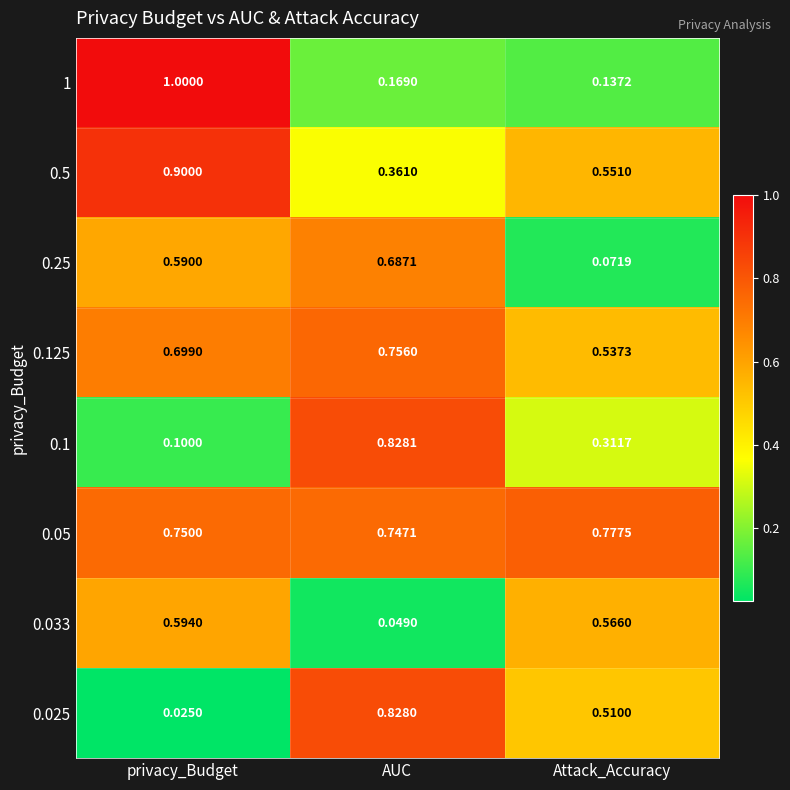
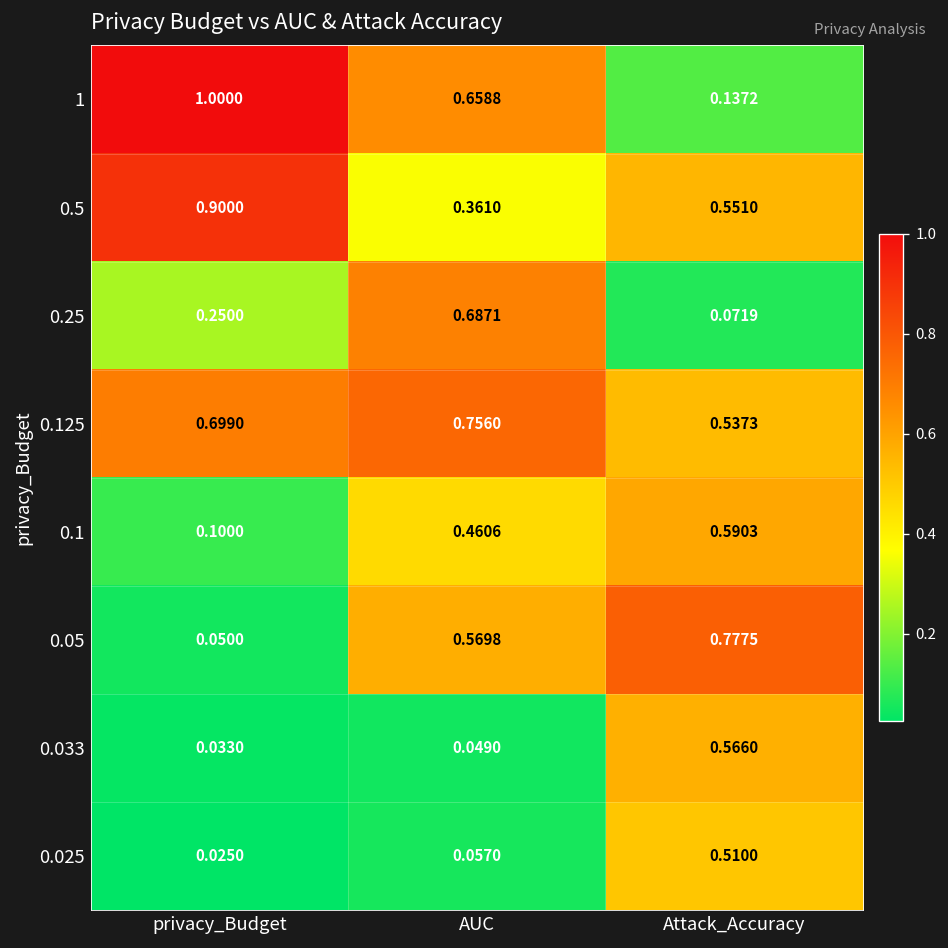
  {
    "1": {
      "privacy_Budget": 1.0000,
-     "AUC": 0.1690,
+     "AUC": 0.6588,
      "Attack_Accuracy": 0.1372
    },
    "0.5": {
      "privacy_Budget": 0.9000,
      "AUC": 0.3610,
      "Attack_Accuracy": 0.5510
    },
    "0.25": {
-     "privacy_Budget": 0.5900,
+     "privacy_Budget": 0.2500,
      "AUC": 0.6871,
      "Attack_Accuracy": 0.0719
    },
    "0.125": {
      "privacy_Budget": 0.6990,
      "AUC": 0.7560,
      "Attack_Accuracy": 0.5373
    },
    "0.1": {
      "privacy_Budget": 0.1000,
-     "AUC": 0.8281,
-     "Attack_Accuracy": 0.3117
+     "AUC": 0.4606,
+     "Attack_Accuracy": 0.5903
    },
    "0.05": {
-     "privacy_Budget": 0.7500,
-     "AUC": 0.7471,
+     "privacy_Budget": 0.0500,
+     "AUC": 0.5698,
      "Attack_Accuracy": 0.7775
    },
    "0.033": {
-     "privacy_Budget": 0.5940,
+     "privacy_Budget": 0.0330,
      "AUC": 0.0490,
      "Attack_Accuracy": 0.5660
    },
    "0.025": {
      "privacy_Budget": 0.0250,
-     "AUC": 0.8280,
+     "AUC": 0.0570,
      "Attack_Accuracy": 0.5100
    }
  }
